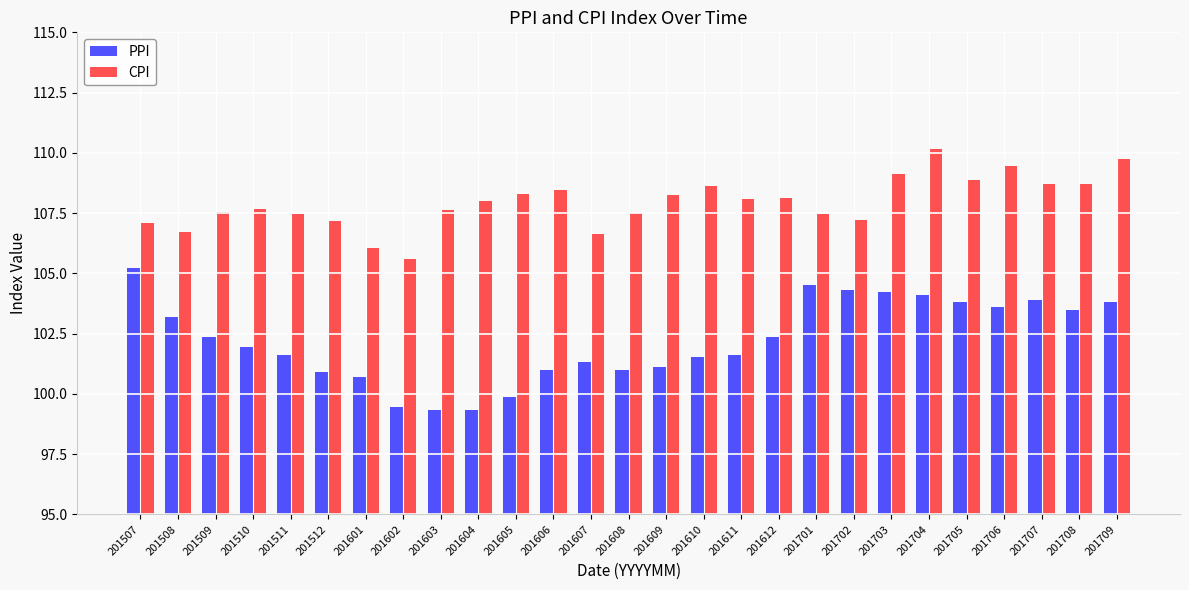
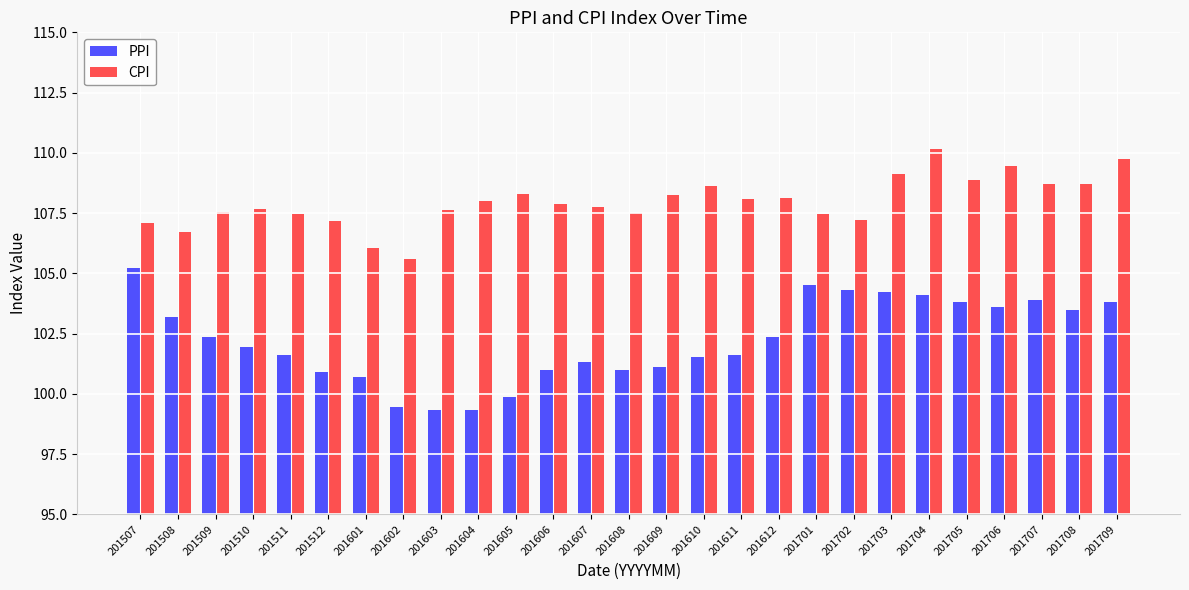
  {
    "PPI": {
      "201507": 105.2,
      "201508": 103.2,
      "201509": 102.3,
      "201510": 101.9,
      "201511": 101.6,
      "201512": 100.9,
      "201601": 100.7,
      "201602": 99.4,
      "201603": 99.3,
      "201604": 99.3,
      "201605": 99.9,
      "201606": 101.0,
      "201607": 101.3,
      "201608": 101.0,
      "201609": 101.1,
      "201610": 101.5,
      "201611": 101.6,
      "201612": 102.3,
      "201701": 104.5,
      "201702": 104.3,
      "201703": 104.2,
      "201704": 104.1,
      "201705": 103.8,
      "201706": 103.6,
      "201707": 103.9,
      "201708": 103.5,
      "201709": 103.8
    },
    "CPI": {
      "201507": 107.1,
      "201508": 106.7,
      "201509": 107.6,
      "201510": 107.7,
      "201511": 107.5,
      "201512": 107.2,
      "201601": 106.1,
      "201602": 105.6,
      "201603": 107.6,
      "201604": 108.0,
      "201605": 108.3,
-     "201606": 108.5,
-     "201607": 106.6,
+     "201606": 107.9,
+     "201607": 107.7,
      "201608": 107.5,
      "201609": 108.2,
      "201610": 108.6,
      "201611": 108.1,
      "201612": 108.1,
      "201701": 107.5,
      "201702": 107.2,
      "201703": 109.1,
      "201704": 110.1,
      "201705": 108.9,
      "201706": 109.4,
      "201707": 108.7,
      "201708": 108.7,
      "201709": 109.7
    }
  }
